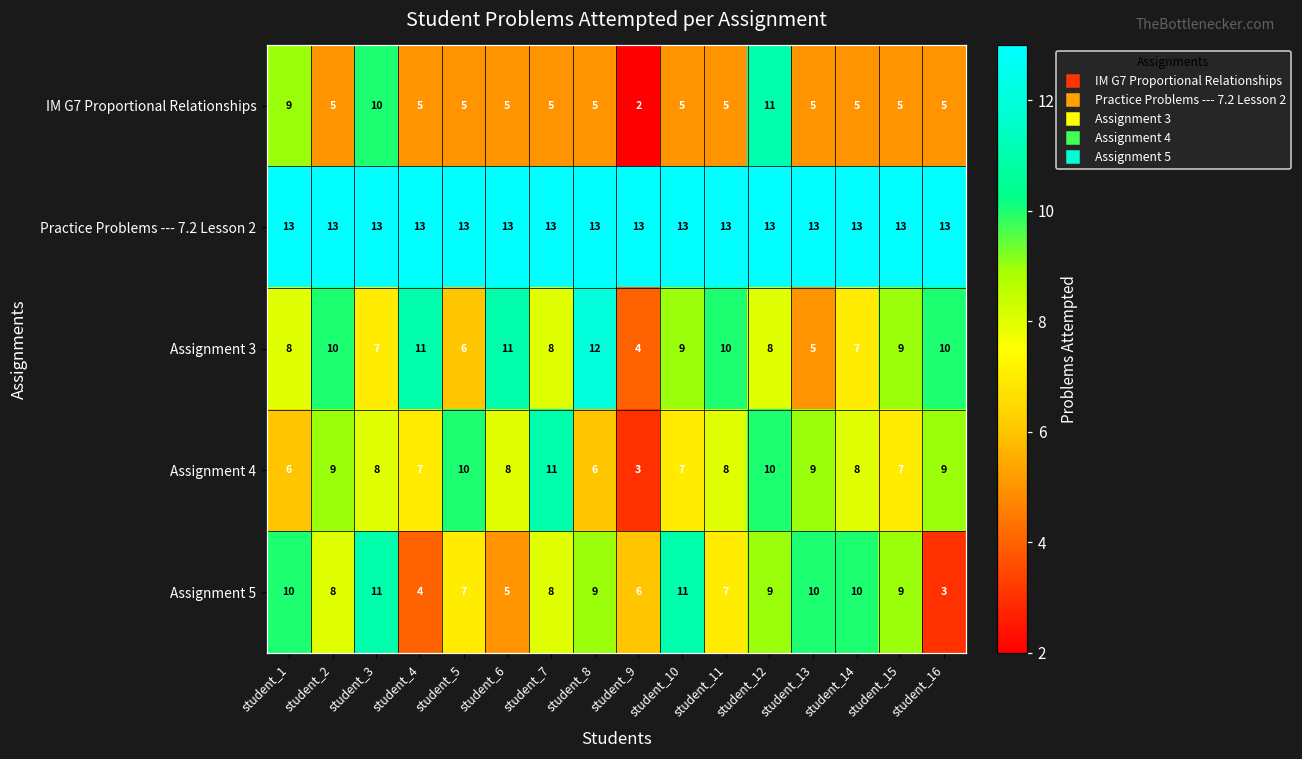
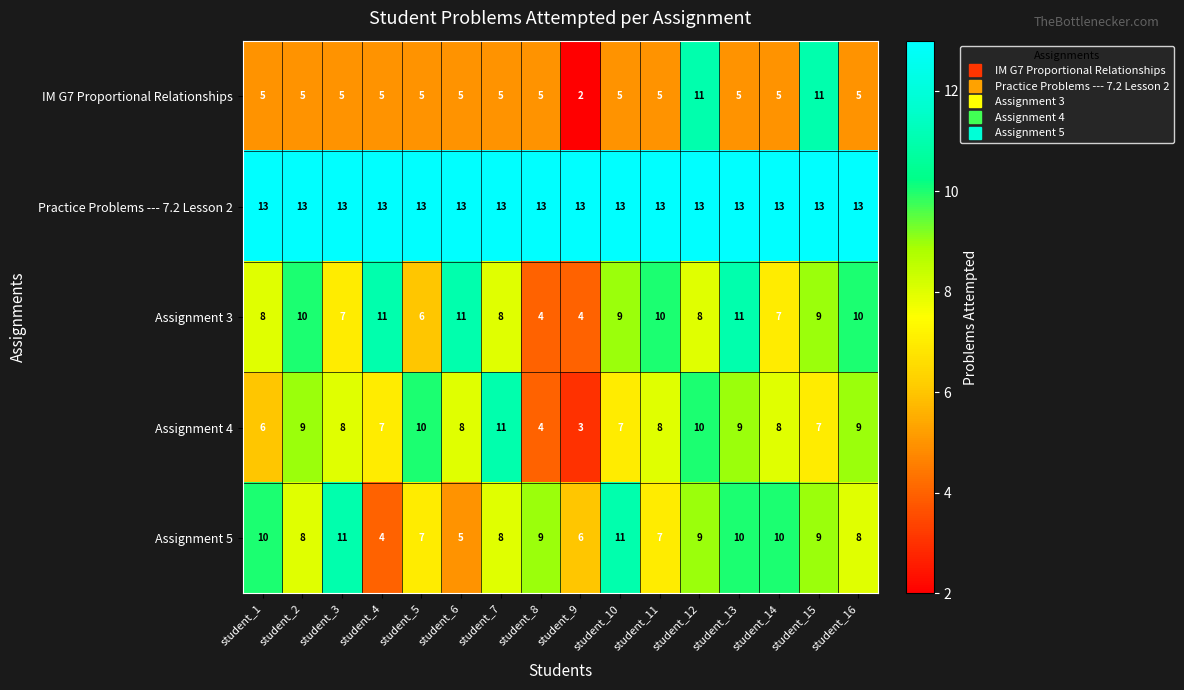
  {
    "IM G7 Proportional Relationships": {
-     "student_1": 9,
+     "student_1": 5,
      "student_2": 5,
-     "student_3": 10,
+     "student_3": 5,
      "student_4": 5,
      "student_5": 5,
      "student_6": 5,
      "student_7": 5,
      "student_8": 5,
      "student_9": 2,
      "student_10": 5,
      "student_11": 5,
      "student_12": 11,
      "student_13": 5,
      "student_14": 5,
-     "student_15": 5,
+     "student_15": 11,
      "student_16": 5
    },
    "Practice Problems --- 7.2 Lesson 2": {
      "student_1": 13,
      "student_2": 13,
      "student_3": 13,
      "student_4": 13,
      "student_5": 13,
      "student_6": 13,
      "student_7": 13,
      "student_8": 13,
      "student_9": 13,
      "student_10": 13,
      "student_11": 13,
      "student_12": 13,
      "student_13": 13,
      "student_14": 13,
      "student_15": 13,
      "student_16": 13
    },
    "Assignment 3": {
      "student_1": 8,
      "student_2": 10,
      "student_3": 7,
      "student_4": 11,
      "student_5": 6,
      "student_6": 11,
      "student_7": 8,
-     "student_8": 12,
+     "student_8": 4,
      "student_9": 4,
      "student_10": 9,
      "student_11": 10,
      "student_12": 8,
-     "student_13": 5,
+     "student_13": 11,
      "student_14": 7,
      "student_15": 9,
      "student_16": 10
    },
    "Assignment 4": {
      "student_1": 6,
      "student_2": 9,
      "student_3": 8,
      "student_4": 7,
      "student_5": 10,
      "student_6": 8,
      "student_7": 11,
-     "student_8": 6,
+     "student_8": 4,
      "student_9": 3,
      "student_10": 7,
      "student_11": 8,
      "student_12": 10,
      "student_13": 9,
      "student_14": 8,
      "student_15": 7,
      "student_16": 9
    },
    "Assignment 5": {
      "student_1": 10,
      "student_2": 8,
      "student_3": 11,
      "student_4": 4,
      "student_5": 7,
      "student_6": 5,
      "student_7": 8,
      "student_8": 9,
      "student_9": 6,
      "student_10": 11,
      "student_11": 7,
      "student_12": 9,
      "student_13": 10,
      "student_14": 10,
      "student_15": 9,
-     "student_16": 3
+     "student_16": 8
    }
  }
